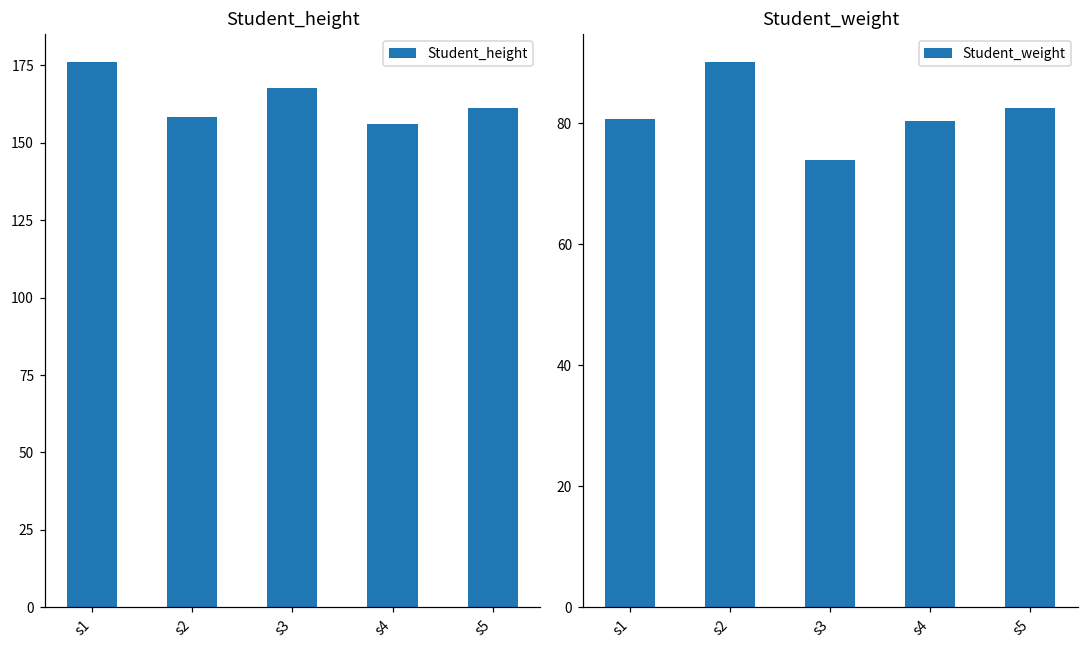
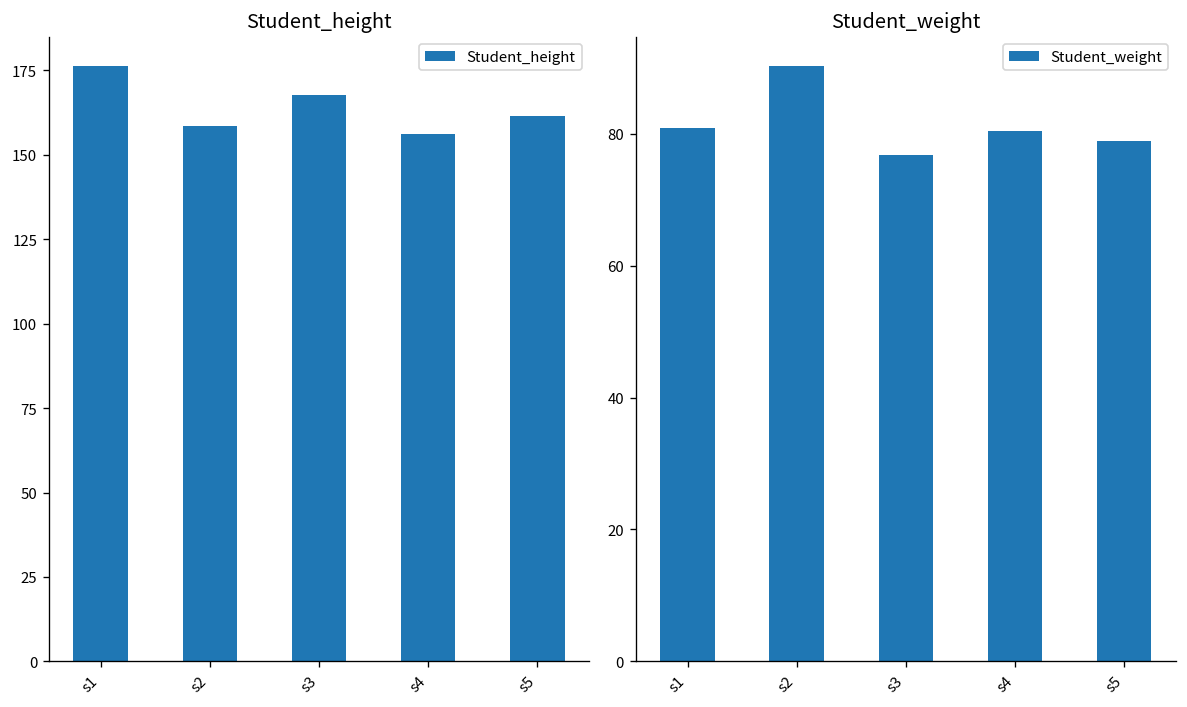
  {
    "Student_height": {
      "s1": 176,
      "s2": 158,
      "s3": 168,
      "s4": 156,
      "s5": 161
    },
    "Student_weight": {
      "s1": 81,
      "s2": 90,
-     "s3": 74,
+     "s3": 77,
      "s4": 80,
-     "s5": 83
+     "s5": 79
    }
  }
